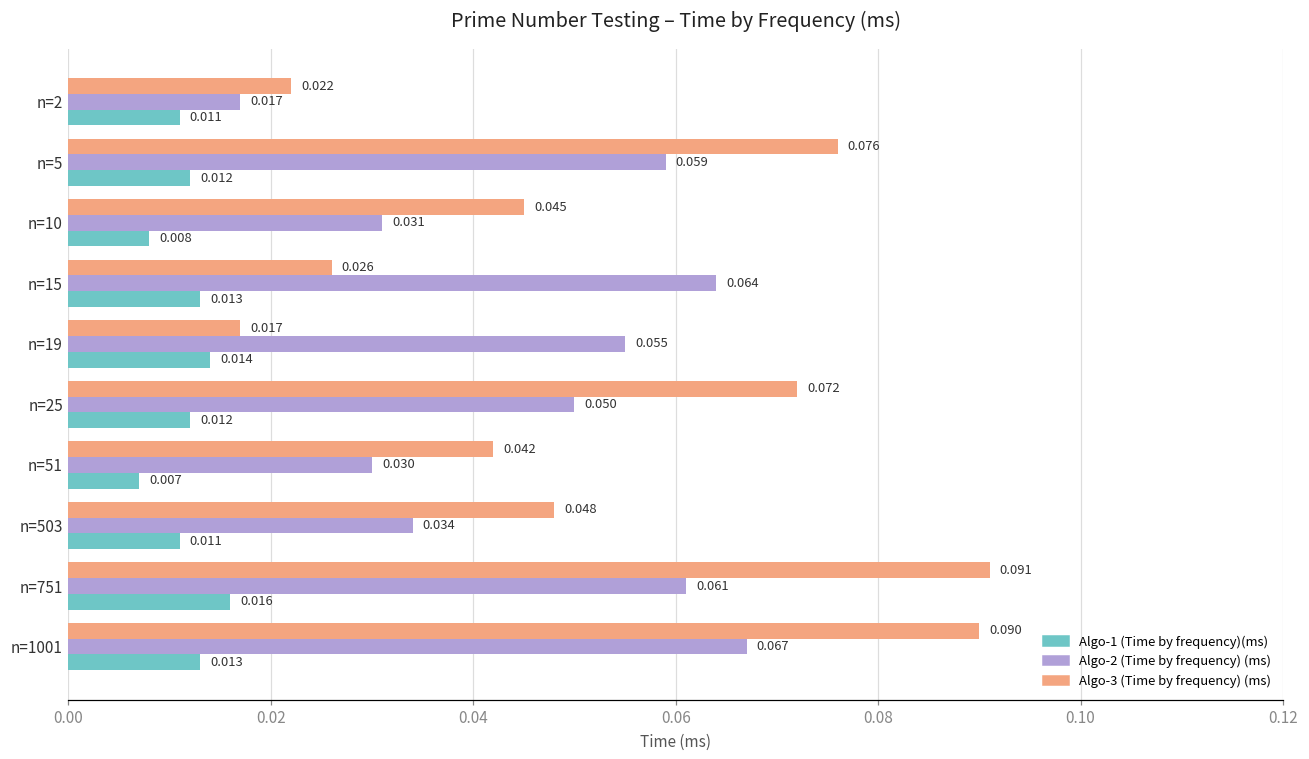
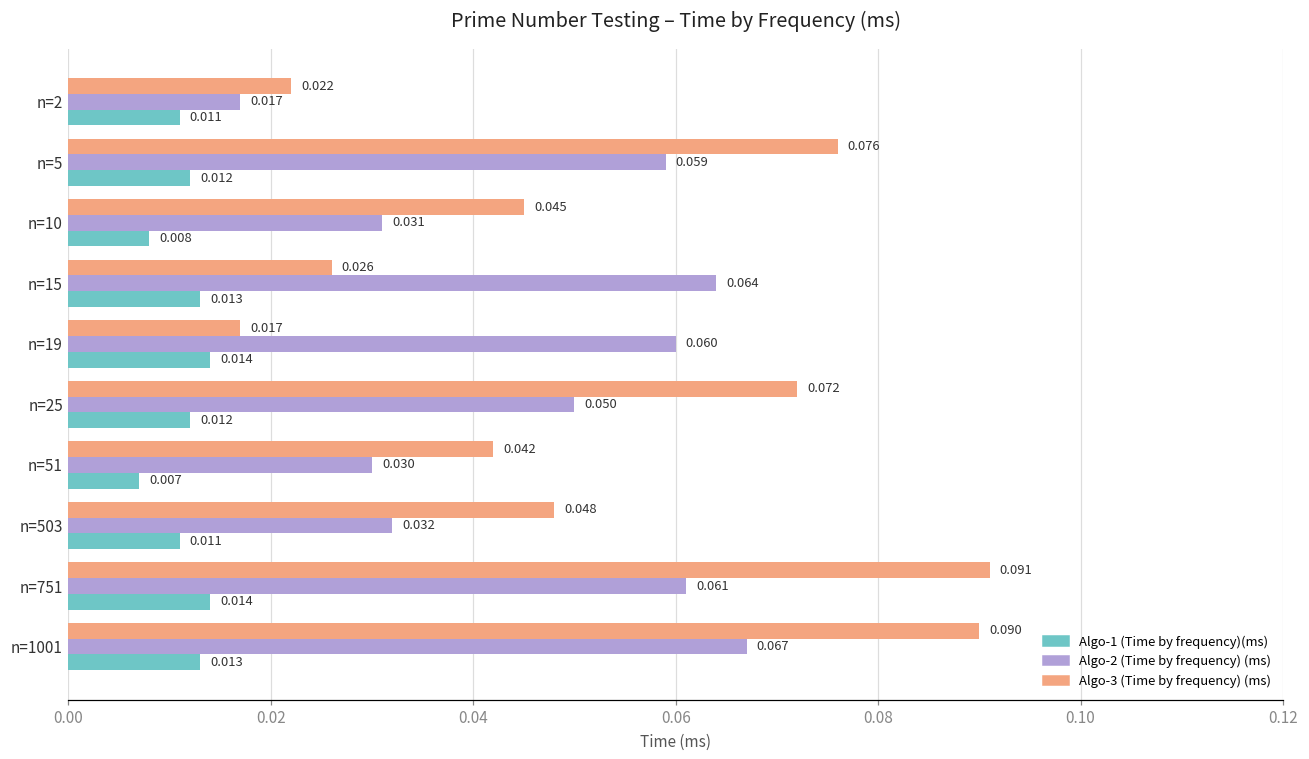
  {
    "Algo-1 (Time by frequency)(ms)": {
      "n=2": 0.011,
      "n=5": 0.012,
      "n=10": 0.008,
      "n=15": 0.013,
      "n=19": 0.014,
      "n=25": 0.012,
      "n=51": 0.007,
      "n=503": 0.011,
-     "n=751": 0.016,
+     "n=751": 0.014,
      "n=1001": 0.013
    },
    "Algo-2 (Time by frequency) (ms)": {
      "n=2": 0.017,
      "n=5": 0.059,
      "n=10": 0.031,
      "n=15": 0.064,
-     "n=19": 0.055,
+     "n=19": 0.060,
      "n=25": 0.050,
      "n=51": 0.030,
-     "n=503": 0.034,
+     "n=503": 0.032,
      "n=751": 0.061,
      "n=1001": 0.067
    },
    "Algo-3 (Time by frequency) (ms)": {
      "n=2": 0.022,
      "n=5": 0.076,
      "n=10": 0.045,
      "n=15": 0.026,
      "n=19": 0.017,
      "n=25": 0.072,
      "n=51": 0.042,
      "n=503": 0.048,
      "n=751": 0.091,
      "n=1001": 0.090
    }
  }
